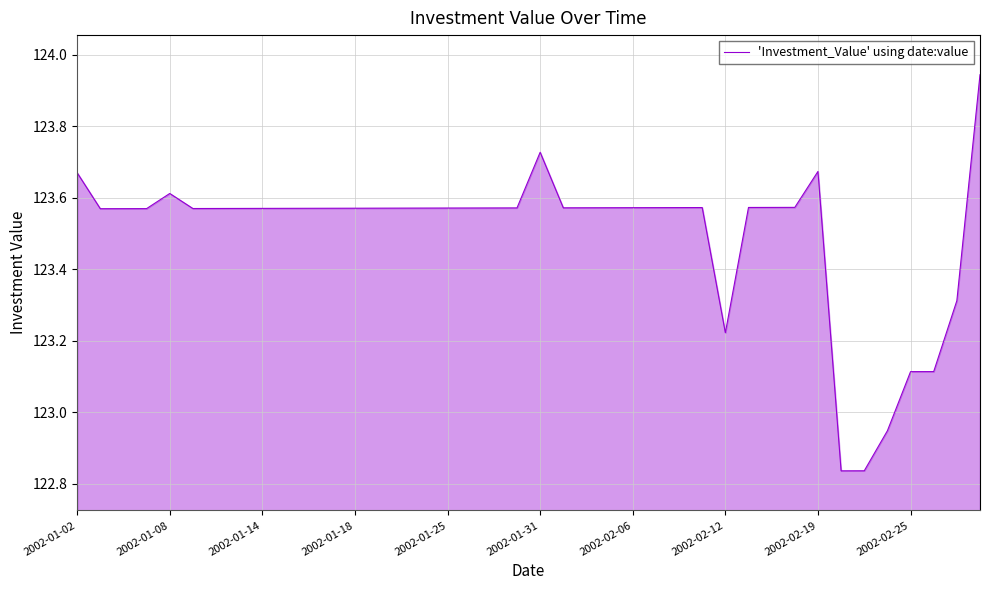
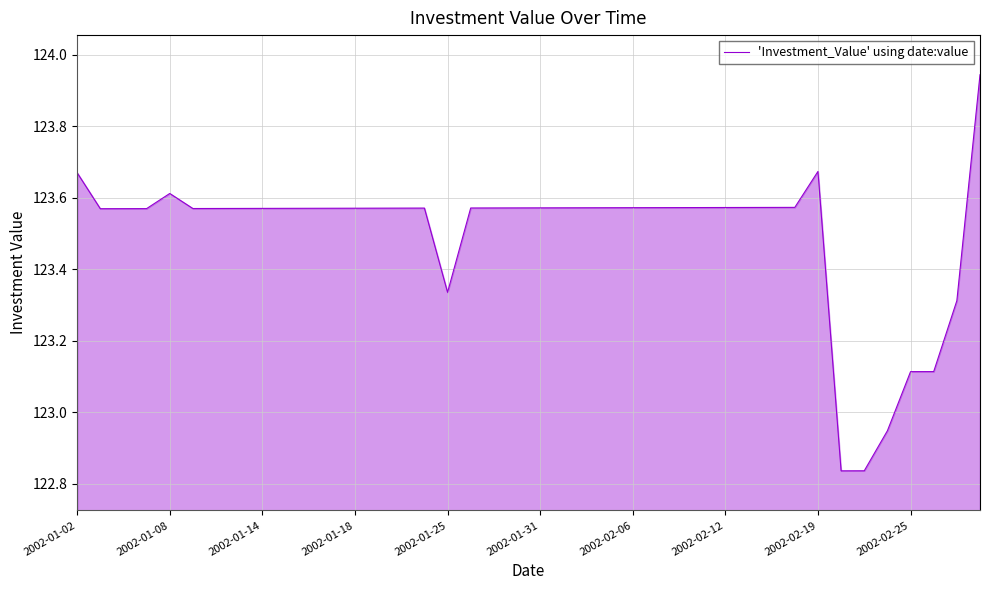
  {
    "2002-01-02": 123.67,
    "2002-01-08": 123.61,
    "2002-01-14": 123.57,
    "2002-01-18": 123.57,
-   "2002-01-25": 123.57,
-   "2002-01-31": 123.73,
+   "2002-01-25": 123.34,
+   "2002-01-31": 123.57,
    "2002-02-06": 123.57,
-   "2002-02-12": 123.22,
+   "2002-02-12": 123.57,
    "2002-02-19": 123.67,
    "2002-02-25": 123.11
  }
